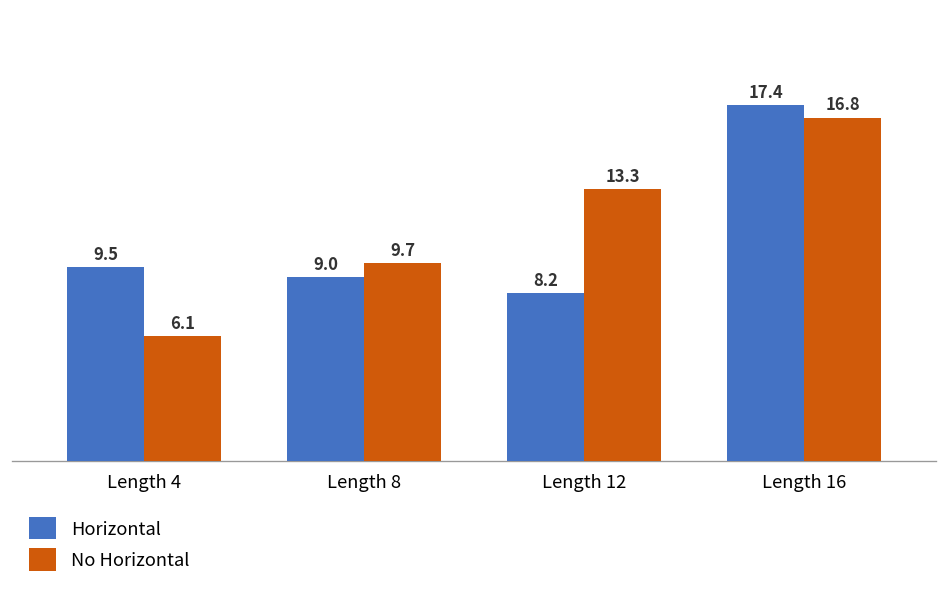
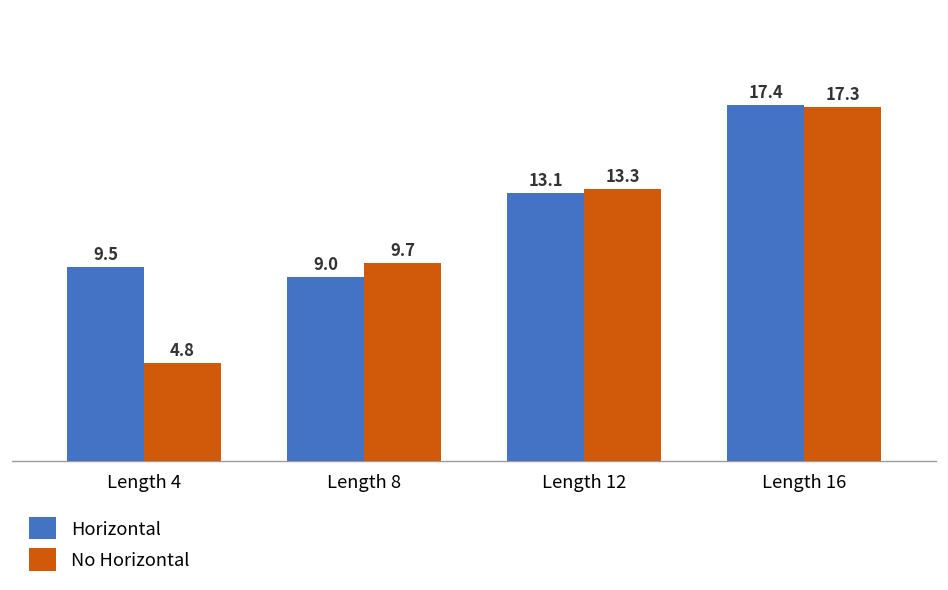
  {
    "Horizontal": {
      "Length 4": 9.5,
      "Length 8": 9.0,
-     "Length 12": 8.2,
+     "Length 12": 13.1,
      "Length 16": 17.4
    },
    "No Horizontal": {
-     "Length 4": 6.1,
+     "Length 4": 4.8,
      "Length 8": 9.7,
      "Length 12": 13.3,
-     "Length 16": 16.8
+     "Length 16": 17.3
    }
  }
